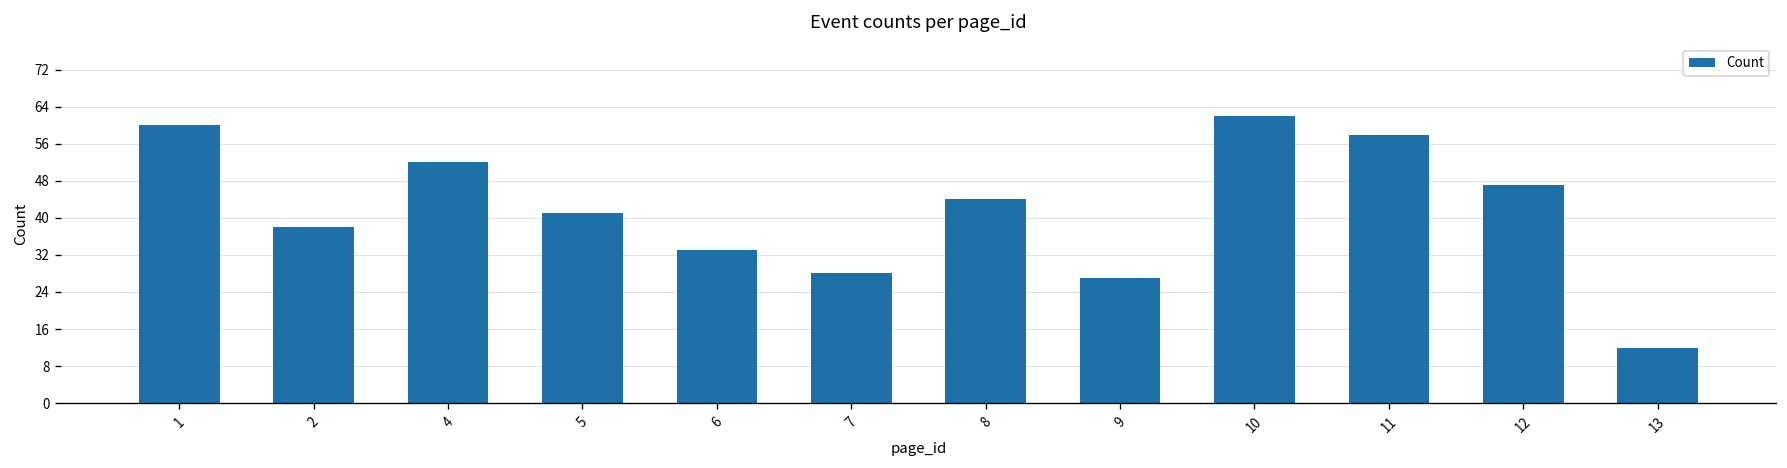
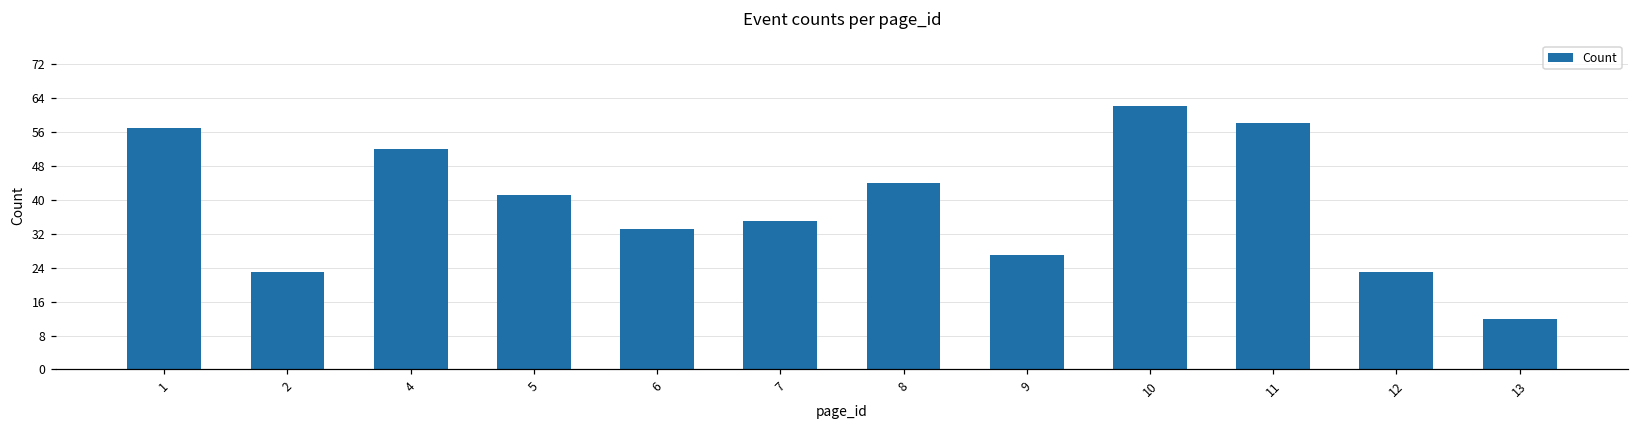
  {
-   "1": 60,
-   "2": 38,
+   "1": 57,
+   "2": 23,
    "4": 52,
    "5": 41,
    "6": 33,
-   "7": 28,
+   "7": 35,
    "8": 44,
    "9": 27,
    "10": 62,
    "11": 58,
-   "12": 47,
+   "12": 23,
    "13": 12
  }
